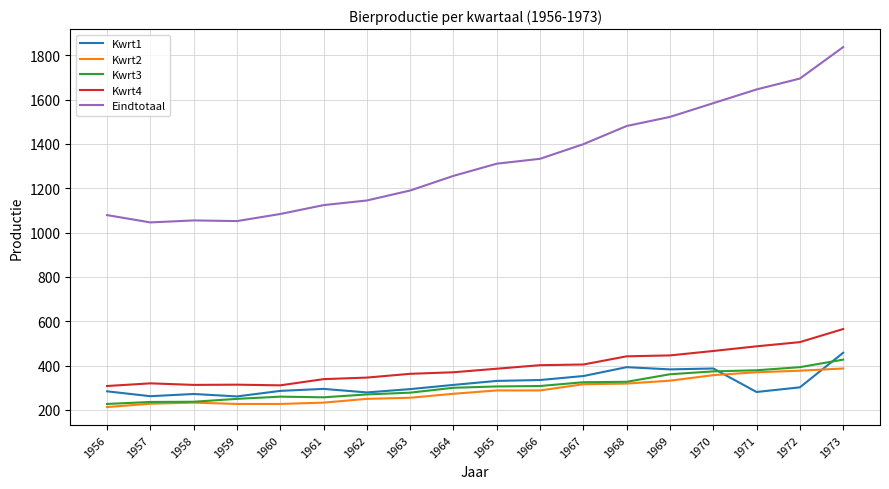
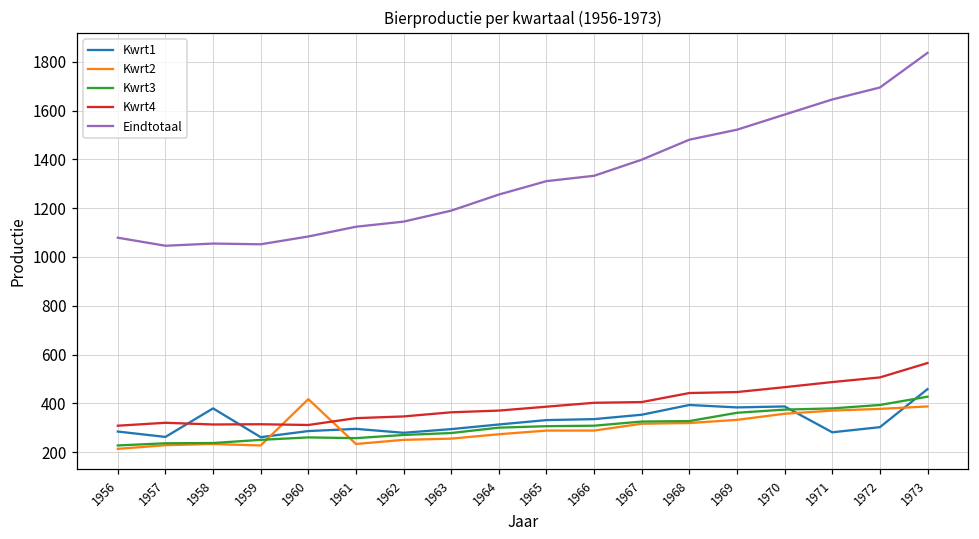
  {
    "Kwrt1": {
      "1956": 280,
      "1957": 260,
-     "1958": 270,
+     "1958": 380,
      "1960": 290,
      "1961": 300,
      "1963": 290,
      "1964": 310,
      "1965": 330,
      "1966": 340,
      "1967": 350,
      "1968": 390,
      "1969": 380,
      "1970": 390,
      "1971": 280,
      "1972": 300,
      "1973": 460
    },
    "Kwrt2": {
      "1956": 210,
      "1959": 230,
-     "1960": 230,
+     "1960": 420,
      "1961": 230,
      "1962": 250,
      "1963": 260,
      "1964": 270,
      "1965": 290,
      "1966": 290,
      "1969": 330,
      "1970": 360,
      "1972": 380,
      "1973": 390
    },
    "Kwrt3": {
      "1956": 230,
      "1960": 260,
      "1961": 260,
      "1963": 280,
      "1964": 300,
      "1965": 310,
      "1966": 310,
      "1969": 360,
      "1970": 370,
      "1972": 390,
      "1973": 430
    },
    "Kwrt4": {
      "1956": 310,
      "1957": 320,
      "1958": 310,
      "1959": 310,
      "1960": 310,
      "1961": 340,
      "1962": 350,
      "1963": 360,
      "1964": 370,
      "1965": 390,
      "1966": 400,
      "1967": 410,
      "1968": 440,
      "1969": 450,
      "1970": 470,
      "1971": 490,
      "1972": 510,
      "1973": 570
    },
    "Eindtotaal": {
      "1956": 1080,
      "1957": 1050,
      "1958": 1060,
      "1959": 1050,
      "1960": 1080,
      "1961": 1120,
      "1962": 1150,
      "1963": 1190,
      "1964": 1260,
      "1965": 1310,
      "1966": 1330,
      "1967": 1400,
      "1968": 1480,
      "1969": 1520,
      "1970": 1580,
      "1971": 1650,
      "1972": 1700,
      "1973": 1840
    }
  }
